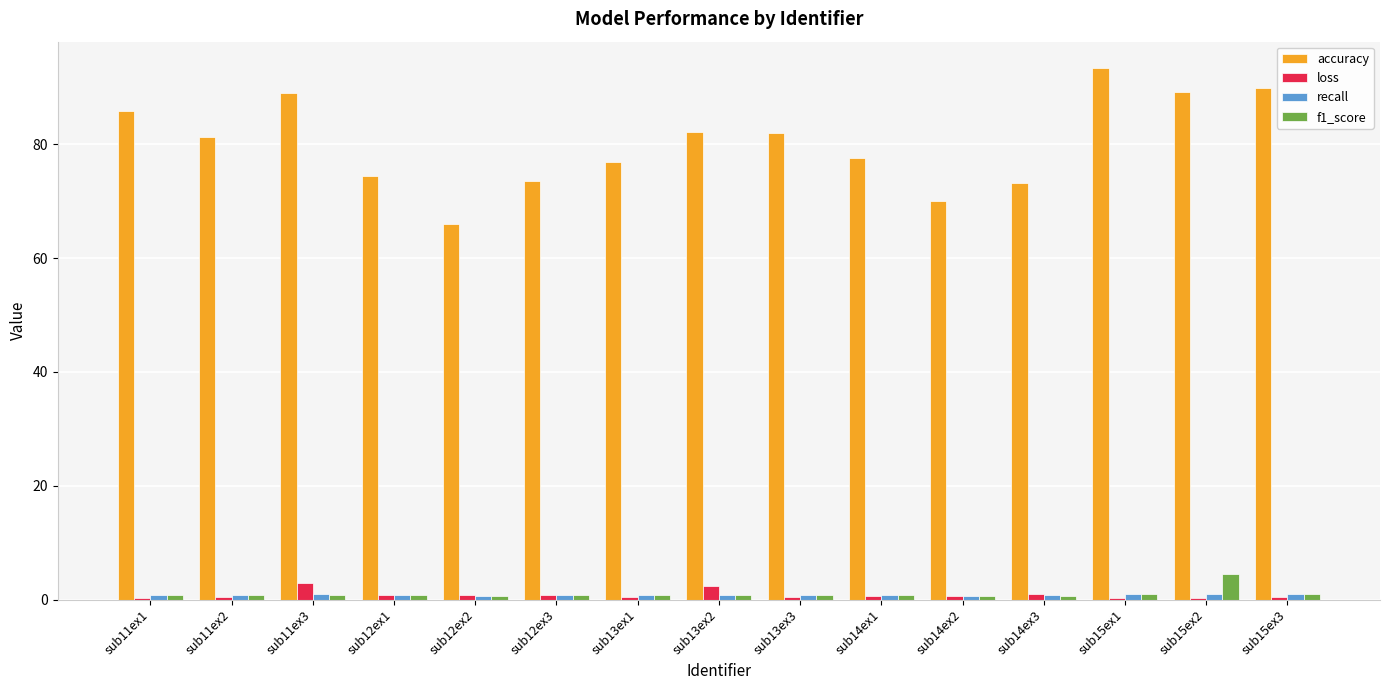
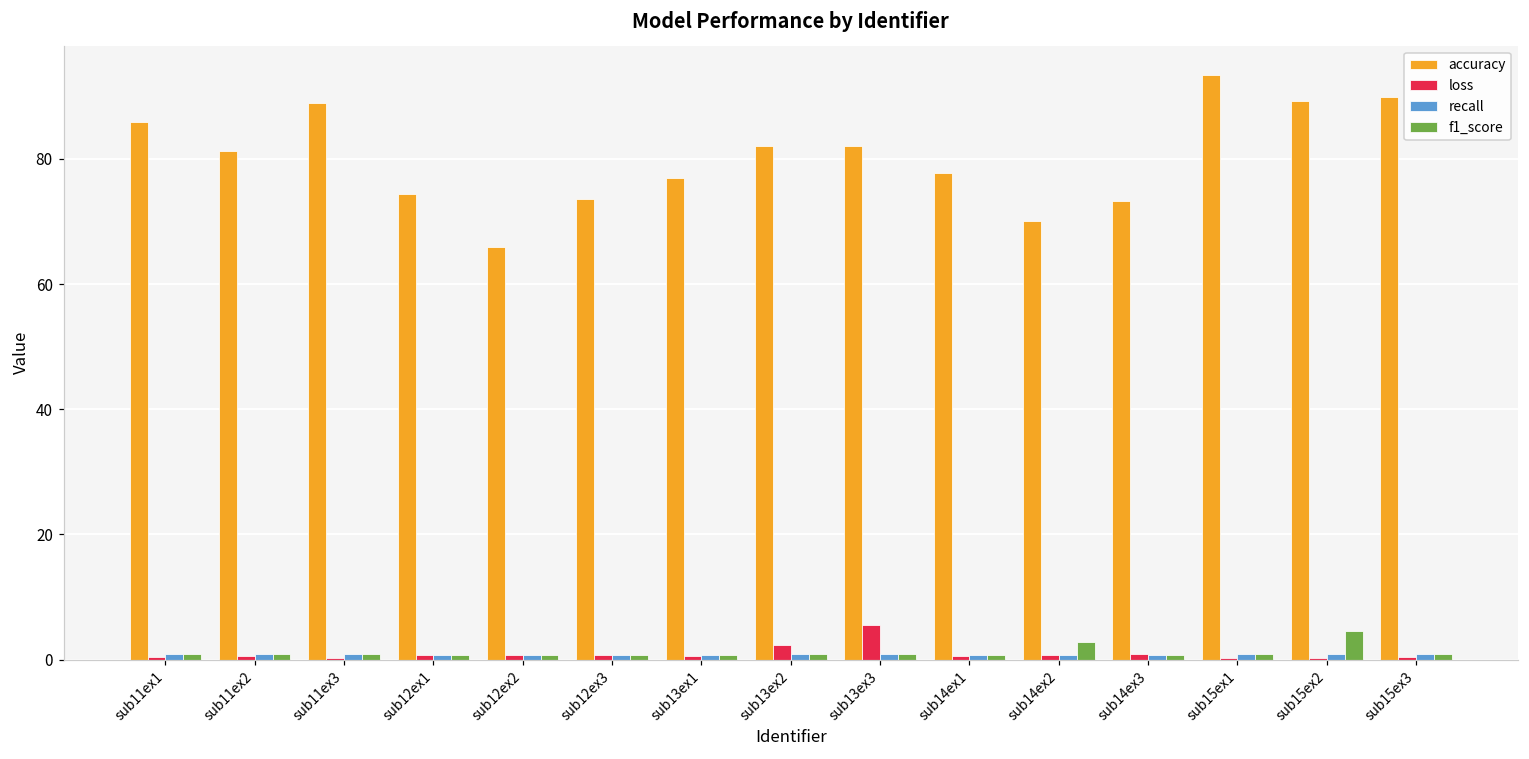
  {
    "accuracy": {
      "sub11ex1": 86,
      "sub11ex2": 81,
      "sub11ex3": 89,
      "sub12ex1": 74,
      "sub12ex2": 66,
      "sub12ex3": 74,
      "sub13ex1": 77,
      "sub13ex2": 82,
      "sub13ex3": 82,
      "sub14ex1": 78,
      "sub14ex2": 70,
      "sub14ex3": 73,
      "sub15ex1": 93,
      "sub15ex2": 89,
      "sub15ex3": 90
    },
    "loss": {
      "sub11ex2": 1,
-     "sub11ex3": 3,
+     "sub11ex3": 0,
      "sub12ex1": 1,
      "sub12ex2": 1,
      "sub12ex3": 1,
      "sub13ex1": 1,
      "sub13ex2": 2,
-     "sub13ex3": 0,
+     "sub13ex3": 5,
      "sub14ex1": 1,
      "sub14ex2": 1,
      "sub14ex3": 1
    },
    "recall": {
      "sub11ex1": 1,
      "sub11ex2": 1,
      "sub11ex3": 1,
      "sub12ex1": 1,
      "sub12ex2": 1,
      "sub12ex3": 1,
      "sub13ex1": 1,
      "sub13ex2": 1,
      "sub13ex3": 1,
      "sub14ex1": 1,
      "sub14ex2": 1,
      "sub14ex3": 1,
      "sub15ex1": 1,
      "sub15ex2": 1,
      "sub15ex3": 1
    },
    "f1_score": {
      "sub11ex1": 1,
      "sub11ex2": 1,
      "sub11ex3": 1,
      "sub12ex1": 1,
      "sub12ex2": 1,
      "sub12ex3": 1,
      "sub13ex1": 1,
      "sub13ex2": 1,
      "sub13ex3": 1,
      "sub14ex1": 1,
-     "sub14ex2": 1,
+     "sub14ex2": 3,
      "sub14ex3": 1,
      "sub15ex1": 1,
      "sub15ex2": 5,
      "sub15ex3": 1
    }
  }
